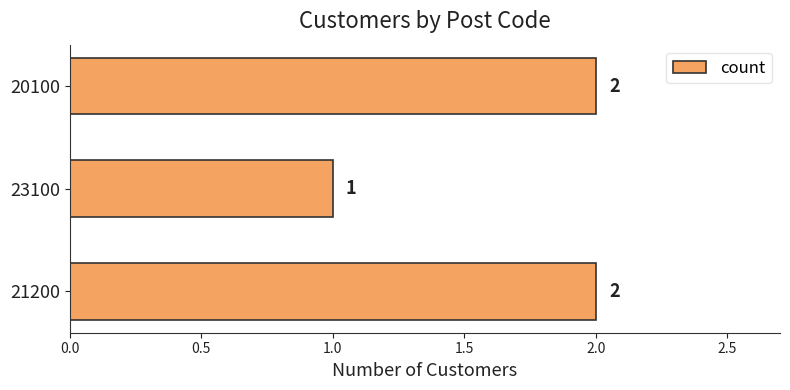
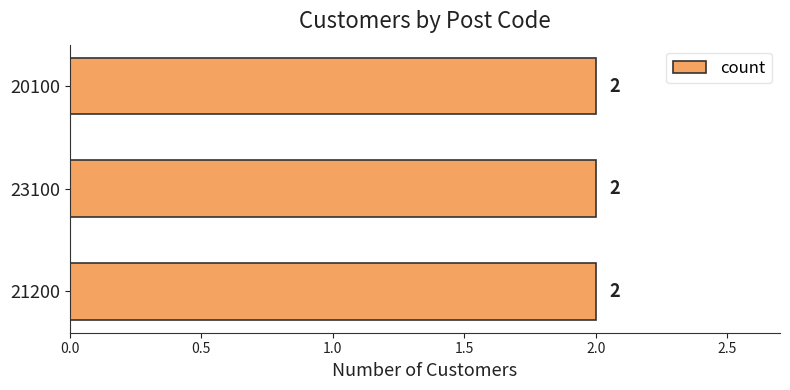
  {
    "20100": 2,
-   "23100": 1,
+   "23100": 2,
    "21200": 2
  }
